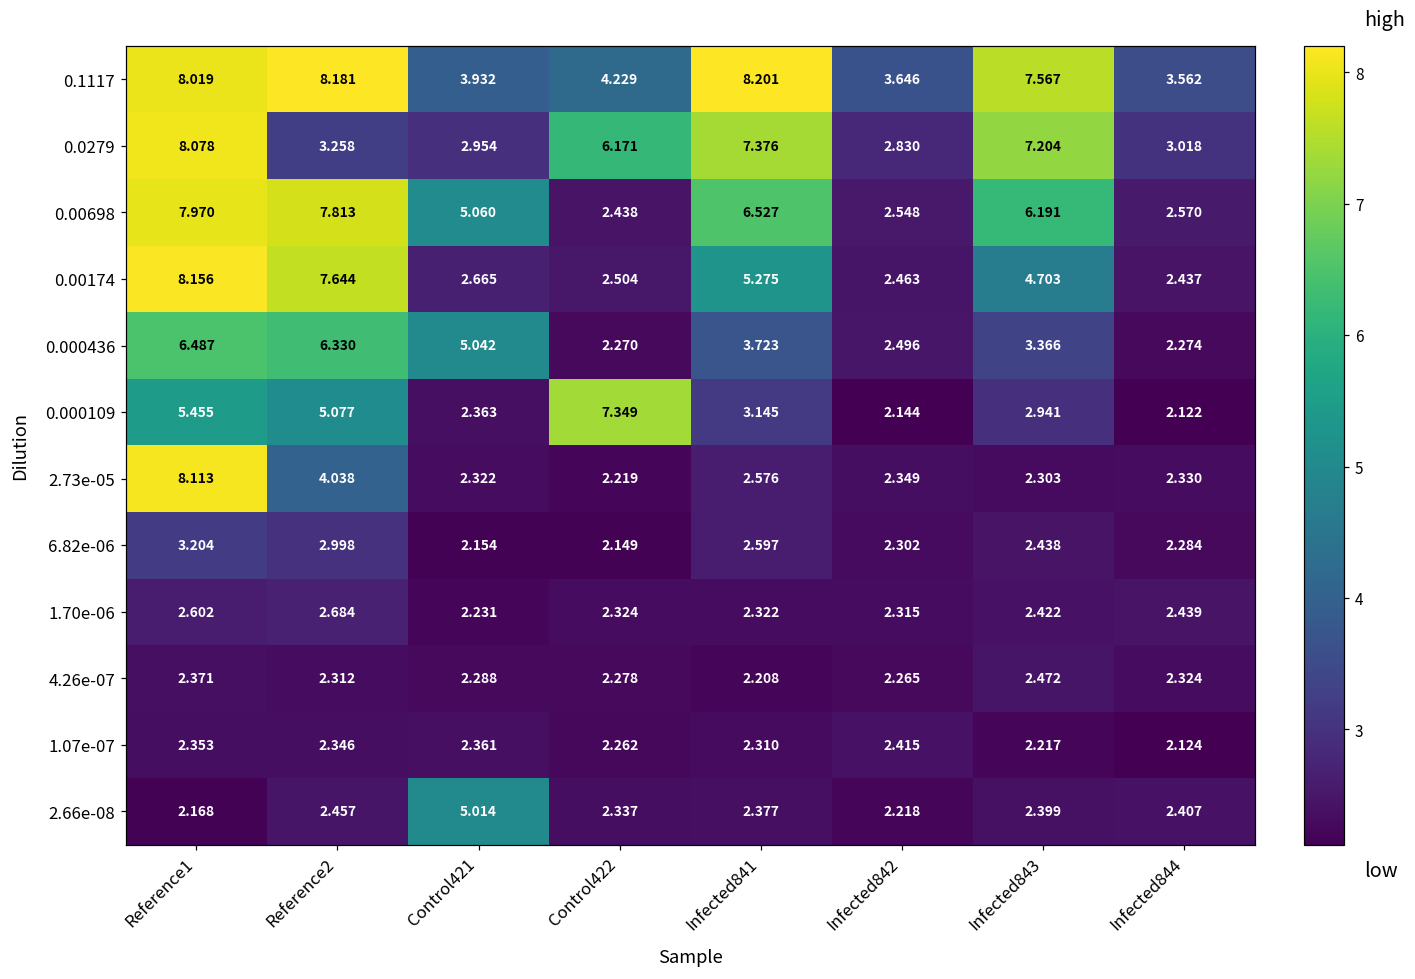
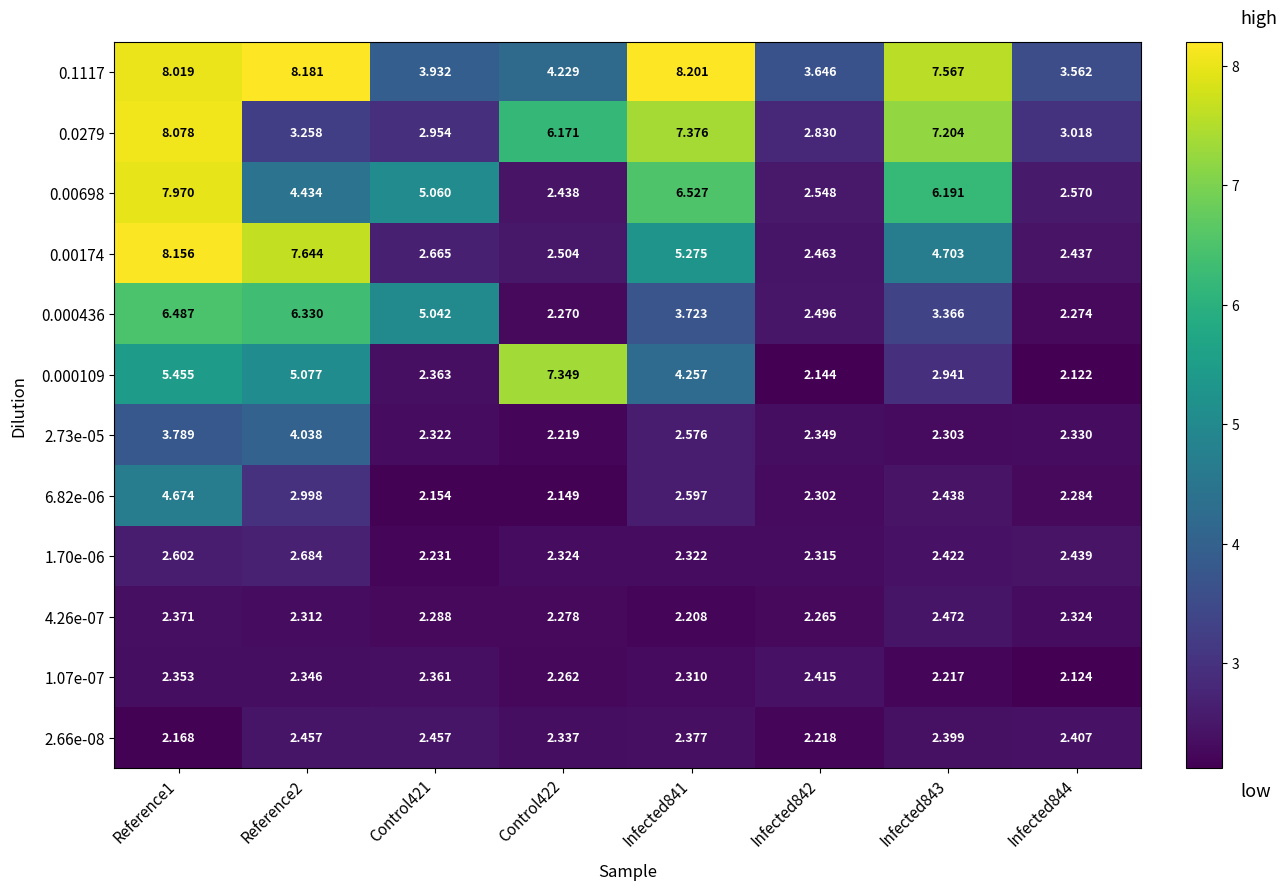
  {
    "0.1117": {
      "Reference1": 8.019,
      "Reference2": 8.181,
      "Control421": 3.932,
      "Control422": 4.229,
      "Infected841": 8.201,
      "Infected842": 3.646,
      "Infected843": 7.567,
      "Infected844": 3.562
    },
    "0.0279": {
      "Reference1": 8.078,
      "Reference2": 3.258,
      "Control421": 2.954,
      "Control422": 6.171,
      "Infected841": 7.376,
      "Infected842": 2.830,
      "Infected843": 7.204,
      "Infected844": 3.018
    },
    "0.00698": {
      "Reference1": 7.970,
-     "Reference2": 7.813,
+     "Reference2": 4.434,
      "Control421": 5.060,
      "Control422": 2.438,
      "Infected841": 6.527,
      "Infected842": 2.548,
      "Infected843": 6.191,
      "Infected844": 2.570
    },
    "0.00174": {
      "Reference1": 8.156,
      "Reference2": 7.644,
      "Control421": 2.665,
      "Control422": 2.504,
      "Infected841": 5.275,
      "Infected842": 2.463,
      "Infected843": 4.703,
      "Infected844": 2.437
    },
    "0.000436": {
      "Reference1": 6.487,
      "Reference2": 6.330,
      "Control421": 5.042,
      "Control422": 2.270,
      "Infected841": 3.723,
      "Infected842": 2.496,
      "Infected843": 3.366,
      "Infected844": 2.274
    },
    "0.000109": {
      "Reference1": 5.455,
      "Reference2": 5.077,
      "Control421": 2.363,
      "Control422": 7.349,
-     "Infected841": 3.145,
+     "Infected841": 4.257,
      "Infected842": 2.144,
      "Infected843": 2.941,
      "Infected844": 2.122
    },
    "2.73e-05": {
-     "Reference1": 8.113,
+     "Reference1": 3.789,
      "Reference2": 4.038,
      "Control421": 2.322,
      "Control422": 2.219,
      "Infected841": 2.576,
      "Infected842": 2.349,
      "Infected843": 2.303,
      "Infected844": 2.330
    },
    "6.82e-06": {
-     "Reference1": 3.204,
+     "Reference1": 4.674,
      "Reference2": 2.998,
      "Control421": 2.154,
      "Control422": 2.149,
      "Infected841": 2.597,
      "Infected842": 2.302,
      "Infected843": 2.438,
      "Infected844": 2.284
    },
    "1.70e-06": {
      "Reference1": 2.602,
      "Reference2": 2.684,
      "Control421": 2.231,
      "Control422": 2.324,
      "Infected841": 2.322,
      "Infected842": 2.315,
      "Infected843": 2.422,
      "Infected844": 2.439
    },
    "4.26e-07": {
      "Reference1": 2.371,
      "Reference2": 2.312,
      "Control421": 2.288,
      "Control422": 2.278,
      "Infected841": 2.208,
      "Infected842": 2.265,
      "Infected843": 2.472,
      "Infected844": 2.324
    },
    "1.07e-07": {
      "Reference1": 2.353,
      "Reference2": 2.346,
      "Control421": 2.361,
      "Control422": 2.262,
      "Infected841": 2.310,
      "Infected842": 2.415,
      "Infected843": 2.217,
      "Infected844": 2.124
    },
    "2.66e-08": {
      "Reference1": 2.168,
      "Reference2": 2.457,
-     "Control421": 5.014,
+     "Control421": 2.457,
      "Control422": 2.337,
      "Infected841": 2.377,
      "Infected842": 2.218,
      "Infected843": 2.399,
      "Infected844": 2.407
    }
  }
